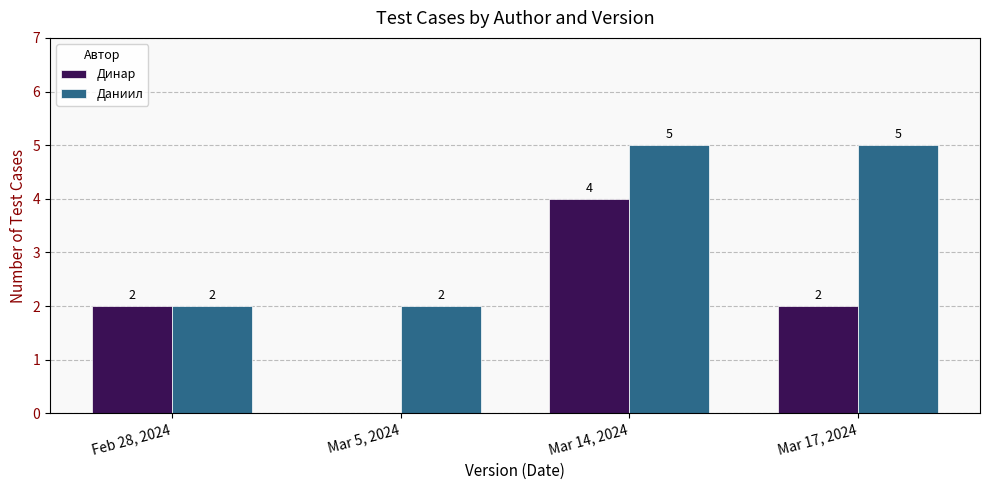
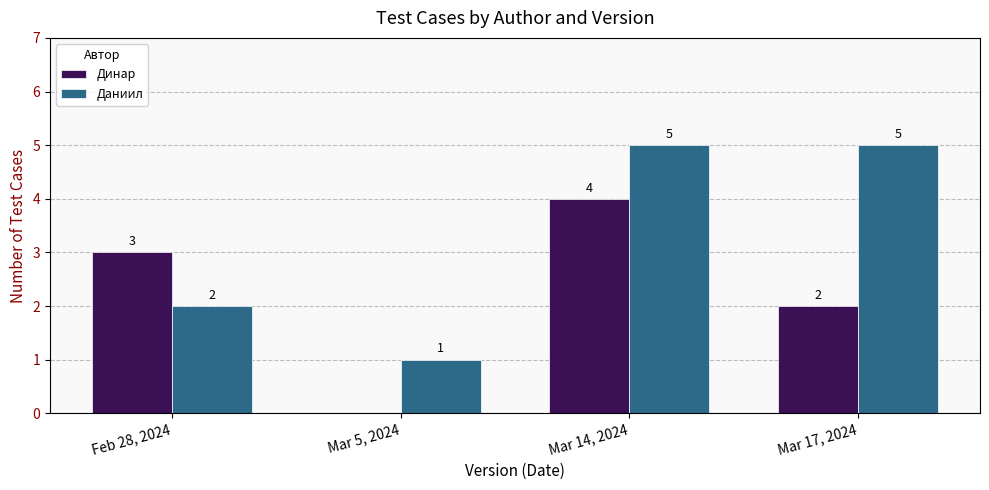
  {
    "Динар": {
-     "Feb 28, 2024": 2,
+     "Feb 28, 2024": 3,
      "Mar 14, 2024": 4,
      "Mar 17, 2024": 2
    },
    "Даниил": {
      "Feb 28, 2024": 2,
-     "Mar 5, 2024": 2,
+     "Mar 5, 2024": 1,
      "Mar 14, 2024": 5,
      "Mar 17, 2024": 5
    }
  }
